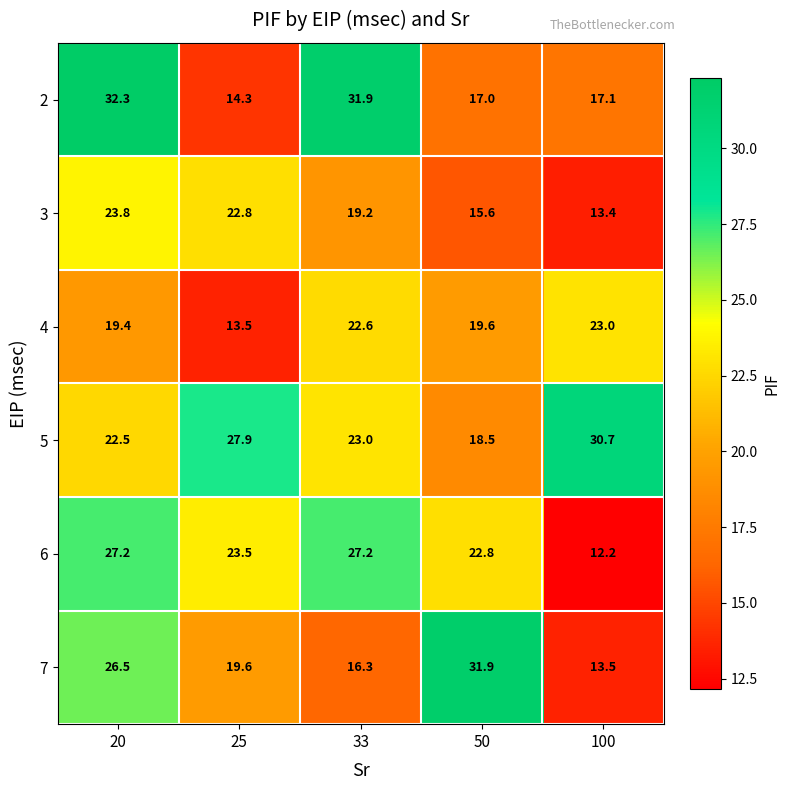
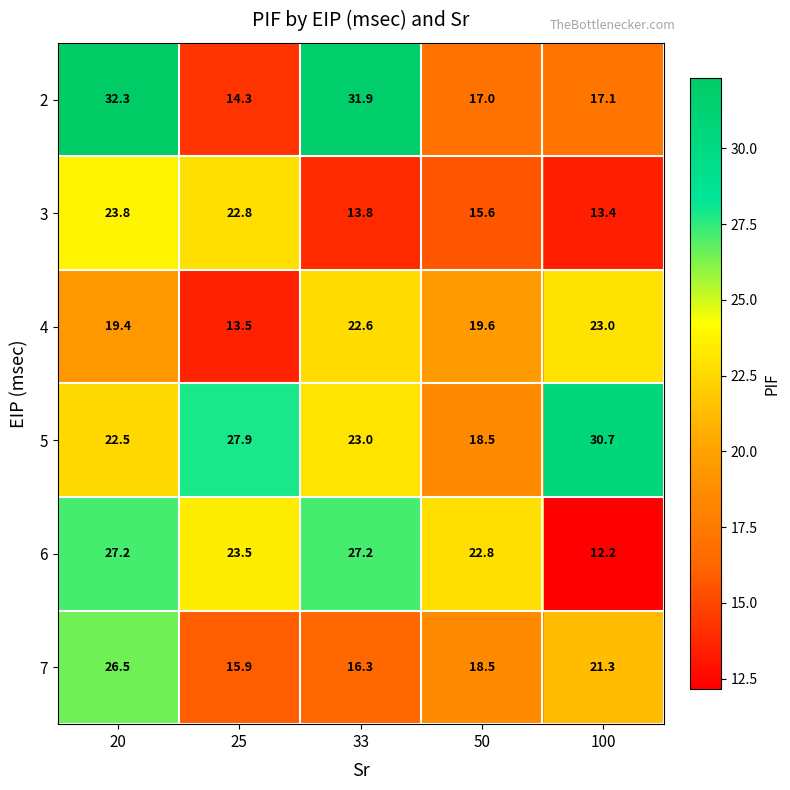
  {
    "2": {
      "20": 32.3,
      "25": 14.3,
      "33": 31.9,
      "50": 17.0,
      "100": 17.1
    },
    "3": {
      "20": 23.8,
      "25": 22.8,
-     "33": 19.2,
+     "33": 13.8,
      "50": 15.6,
      "100": 13.4
    },
    "4": {
      "20": 19.4,
      "25": 13.5,
      "33": 22.6,
      "50": 19.6,
      "100": 23.0
    },
    "5": {
      "20": 22.5,
      "25": 27.9,
      "33": 23.0,
      "50": 18.5,
      "100": 30.7
    },
    "6": {
      "20": 27.2,
      "25": 23.5,
      "33": 27.2,
      "50": 22.8,
      "100": 12.2
    },
    "7": {
      "20": 26.5,
-     "25": 19.6,
+     "25": 15.9,
      "33": 16.3,
-     "50": 31.9,
-     "100": 13.5
+     "50": 18.5,
+     "100": 21.3
    }
  }
